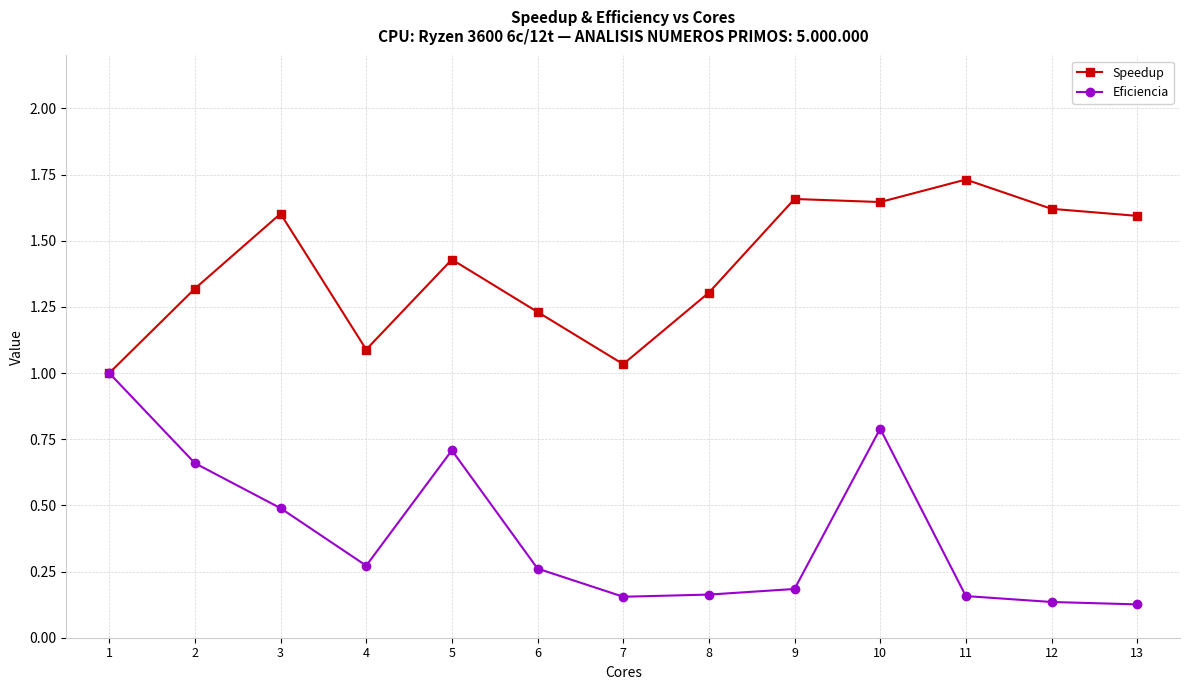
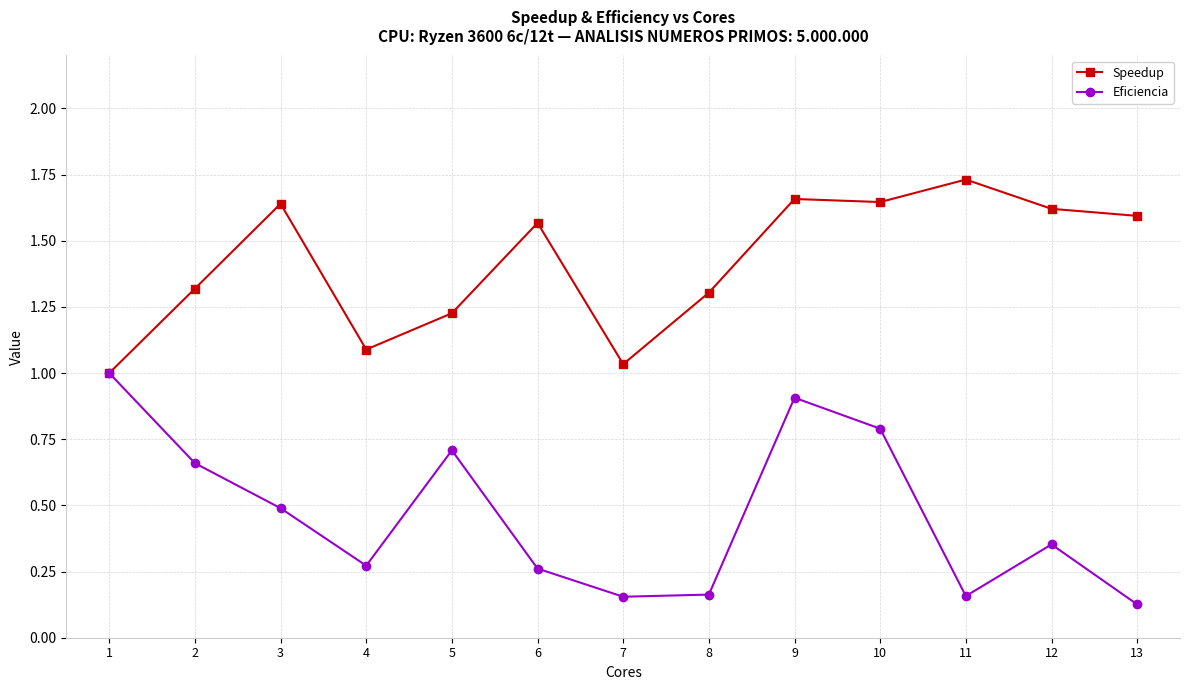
  {
    "Speedup": {
      "2": 1.32,
-     "3": 1.60,
+     "3": 1.64,
      "4": 1.09,
-     "5": 1.43,
-     "6": 1.23,
+     "5": 1.23,
+     "6": 1.57,
      "7": 1.03,
      "8": 1.30,
      "9": 1.66,
      "10": 1.65,
      "11": 1.73,
      "12": 1.62,
      "13": 1.59
    },
    "Eficiencia": {
      "2": 0.66,
      "3": 0.49,
      "4": 0.27,
      "5": 0.71,
      "6": 0.26,
      "7": 0.15,
      "8": 0.16,
-     "9": 0.18,
+     "9": 0.91,
      "10": 0.79,
      "11": 0.16,
-     "12": 0.14,
+     "12": 0.35,
      "13": 0.13
    }
  }
